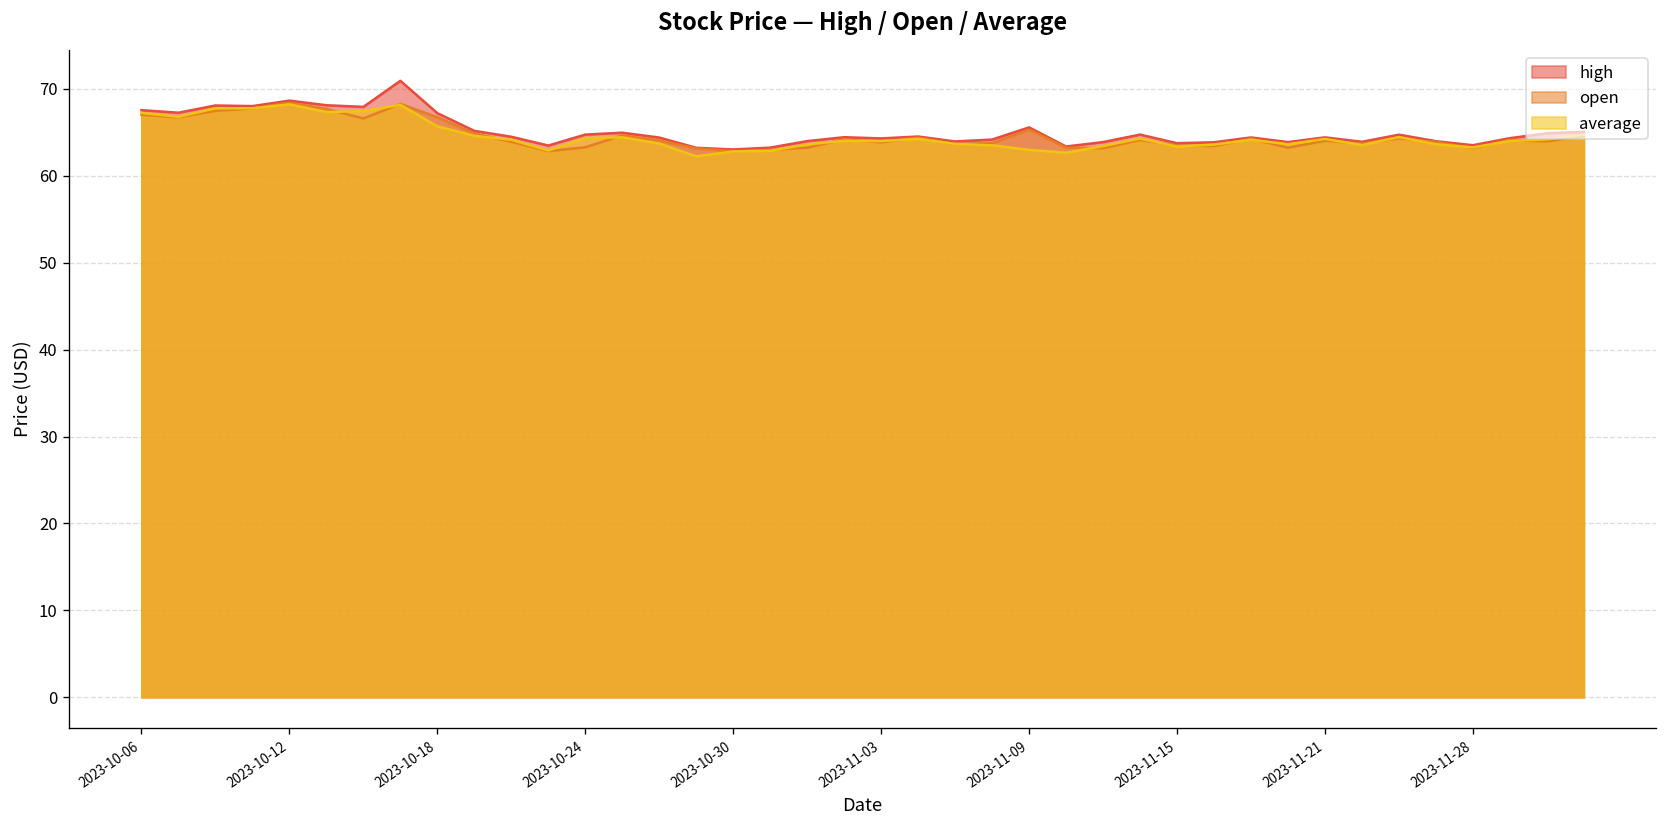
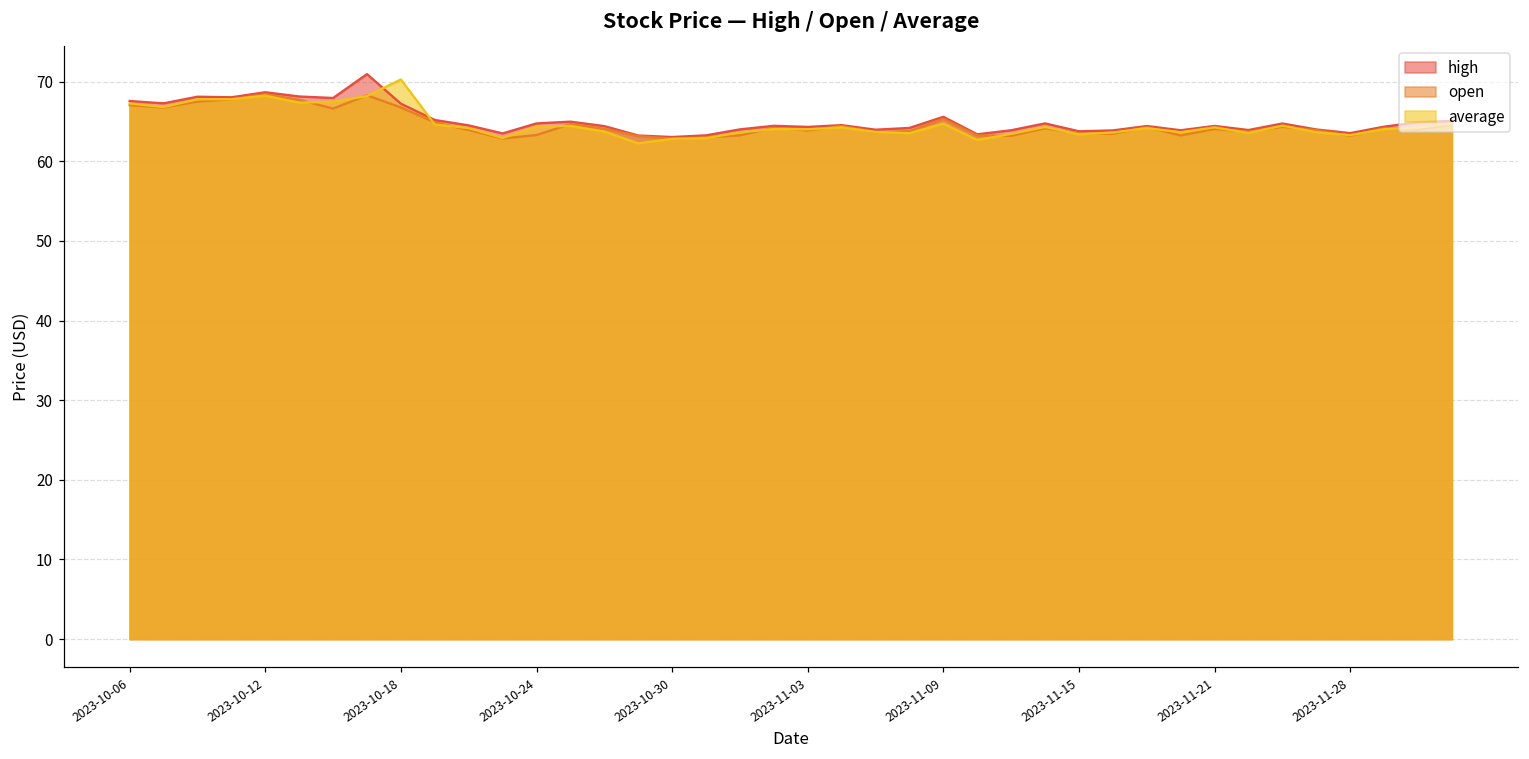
  {
    "average": {
-     "2023-10-18": 66,
+     "2023-10-18": 70,
      "2023-10-24": 64,
-     "2023-11-09": 63
+     "2023-11-09": 65
    }
  }
